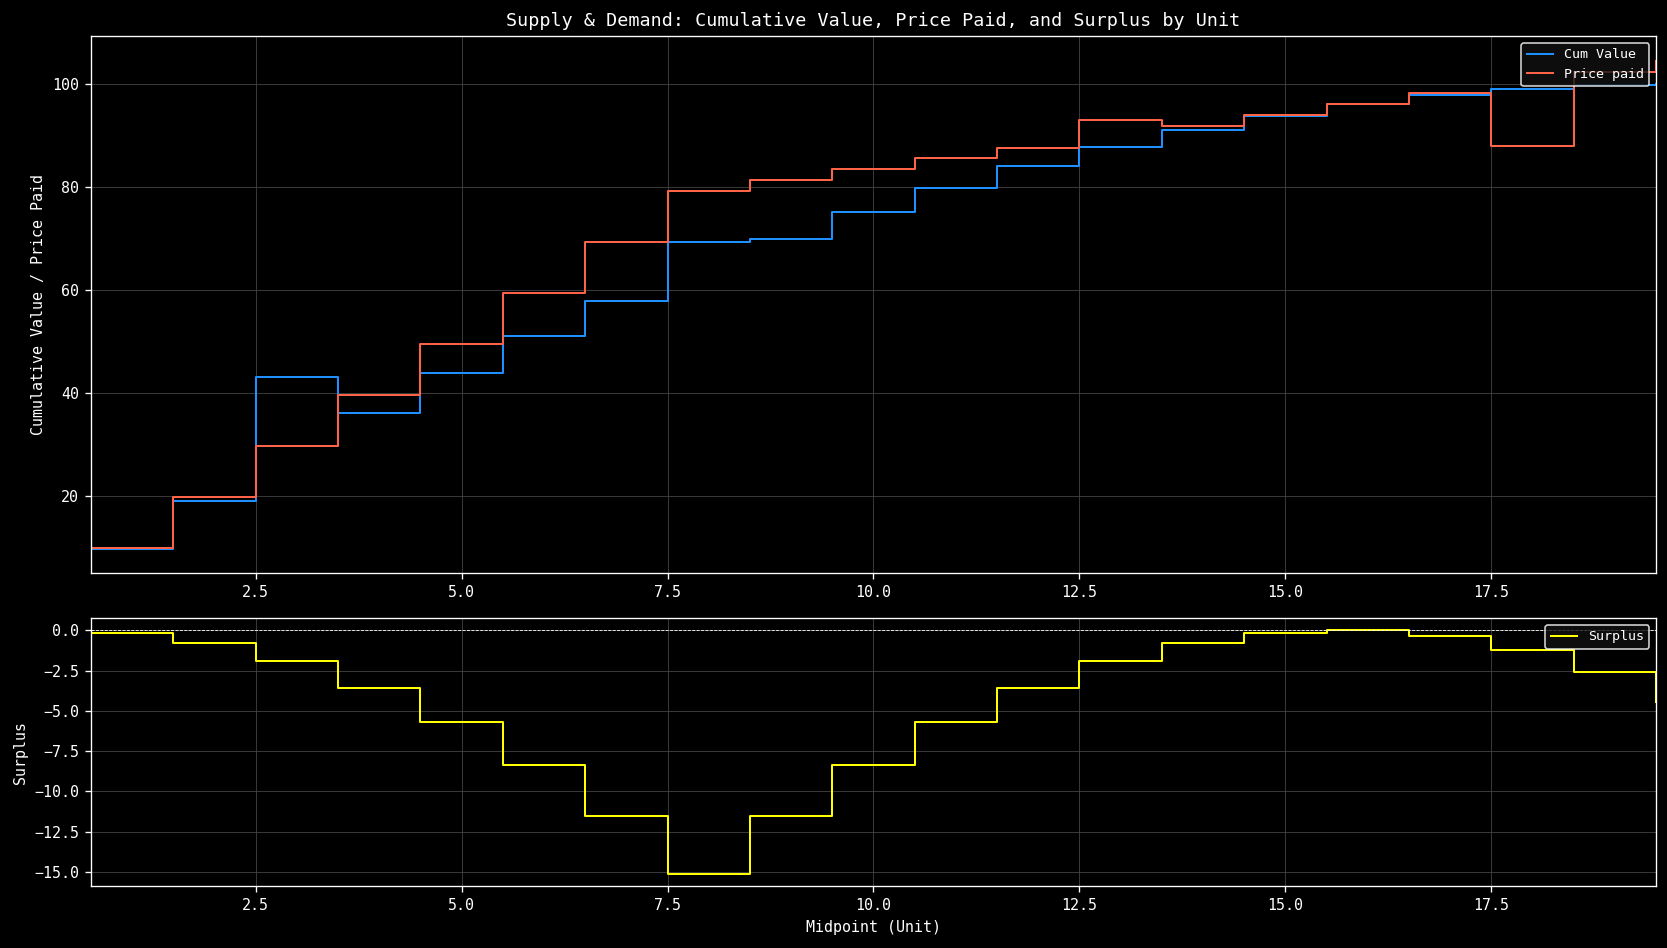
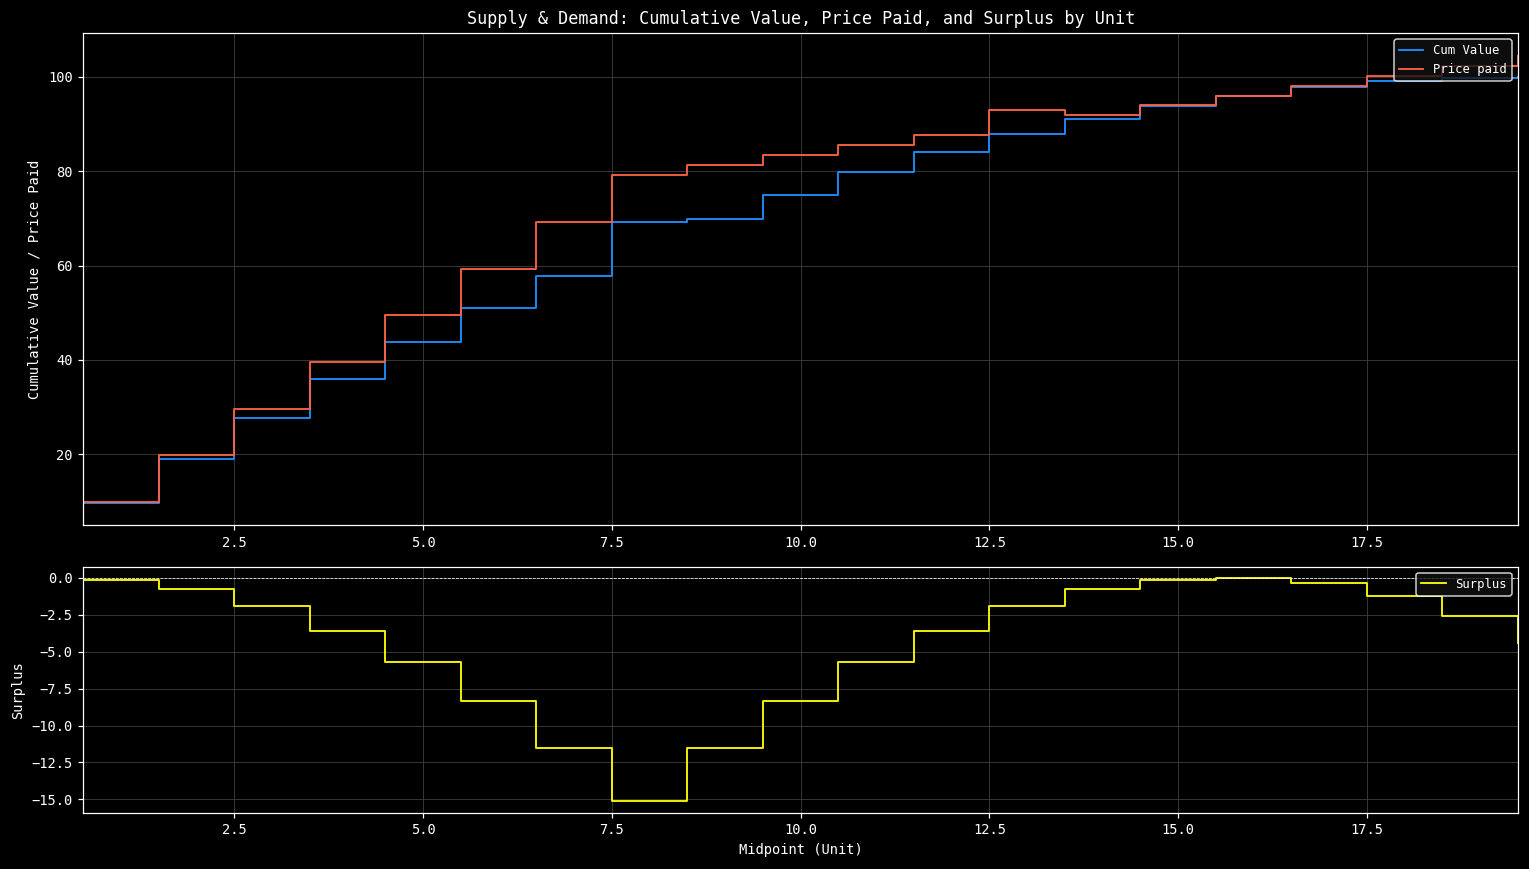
  {
    "Supply & Demand: Cumulative Value, Price Paid, and Surplus by Unit": {
      "Cum Value": {
-       "2.5": 43,
+       "2.5": 28,
        "7.5": 69,
        "12.5": 88,
        "17.5": 99
      },
      "Price paid": {
        "2.5": 30,
        "7.5": 79,
        "12.5": 93,
-       "17.5": 88
+       "17.5": 100
      }
    }
  }
